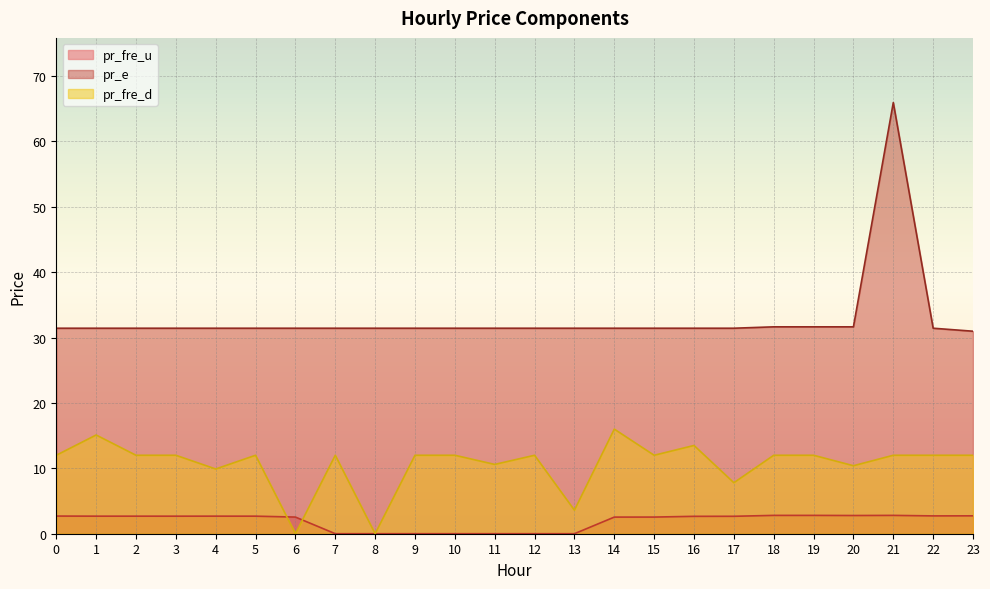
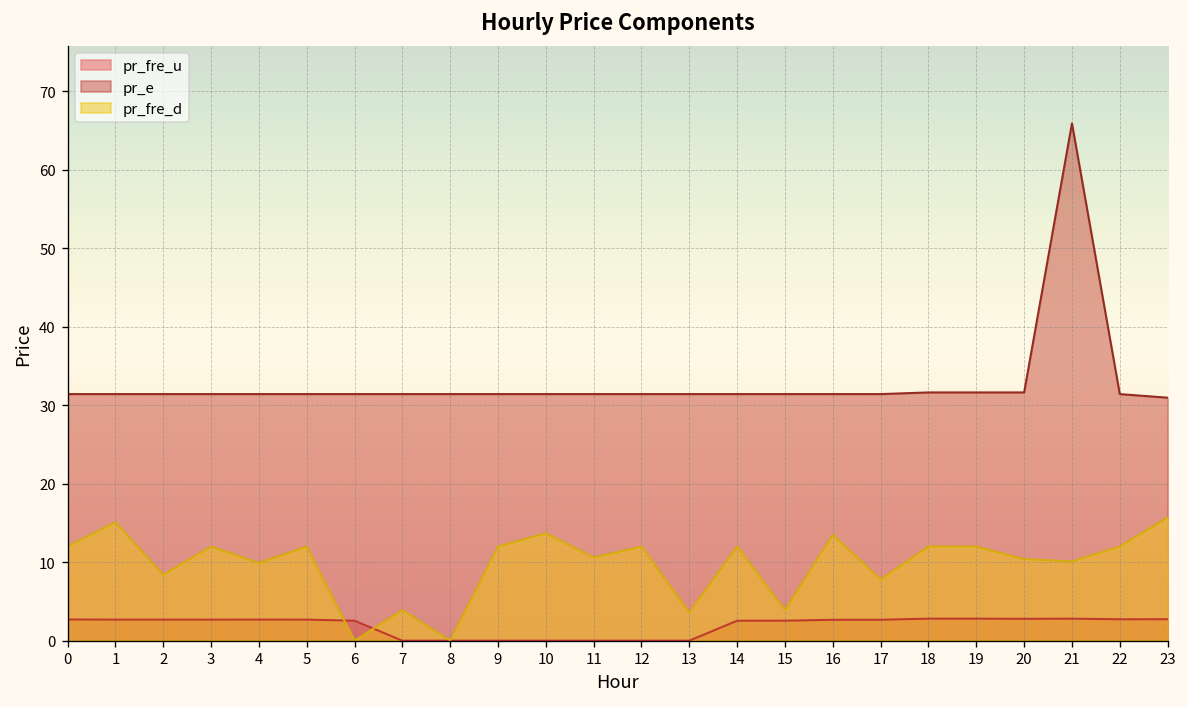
  {
    "pr_fre_d": {
      "0": 12,
      "1": 15,
-     "2": 12,
+     "2": 8,
      "3": 12,
      "4": 10,
      "5": 12,
      "6": 0,
-     "7": 12,
+     "7": 4,
      "9": 12,
-     "10": 12,
+     "10": 14,
      "11": 11,
      "12": 12,
      "13": 4,
-     "14": 16,
-     "15": 12,
+     "14": 12,
+     "15": 4,
      "16": 14,
      "17": 8,
      "18": 12,
      "19": 12,
      "20": 10,
-     "21": 12,
+     "21": 10,
      "22": 12,
-     "23": 12
+     "23": 16
    }
  }
